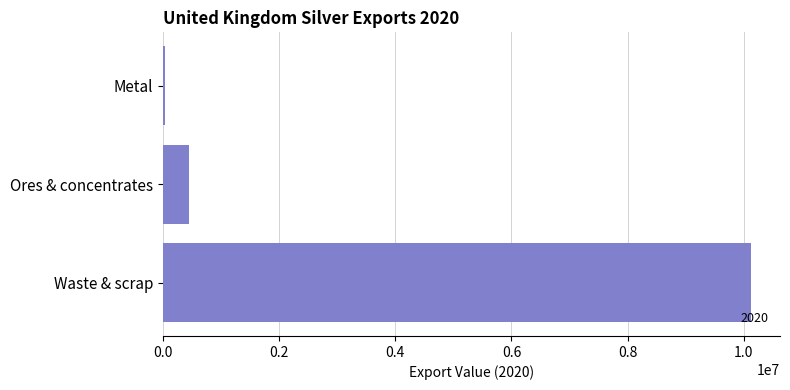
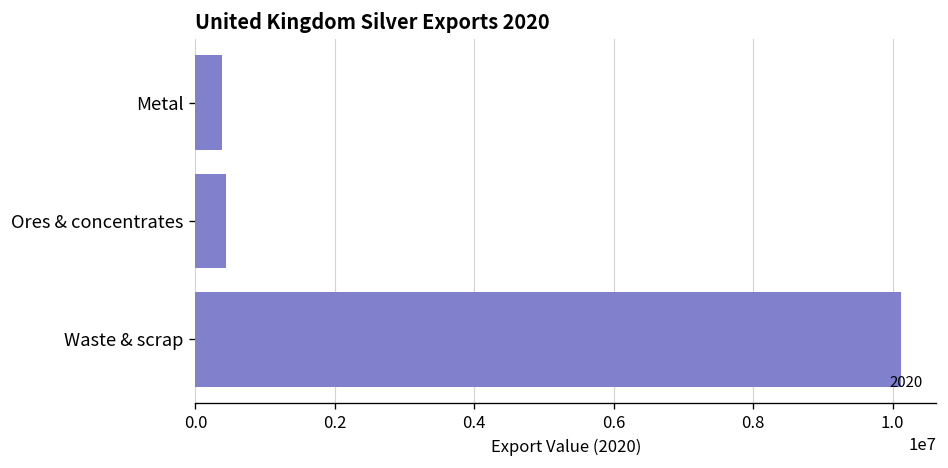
  {
-   "Metal": 0,
+   "Metal": 400000,
    "Ores & concentrates": 400000,
    "Waste & scrap": 10100000
  }
